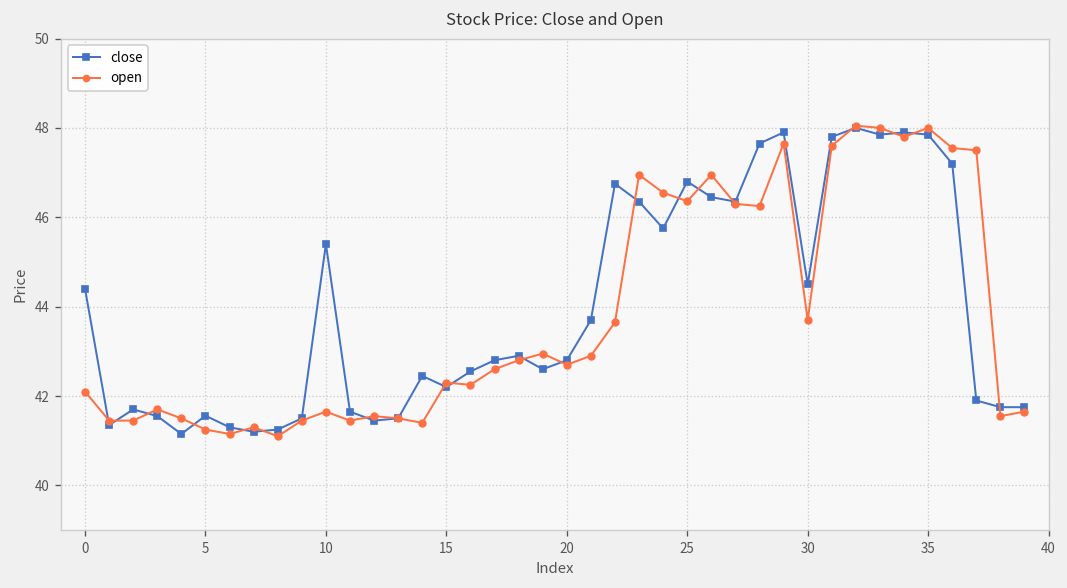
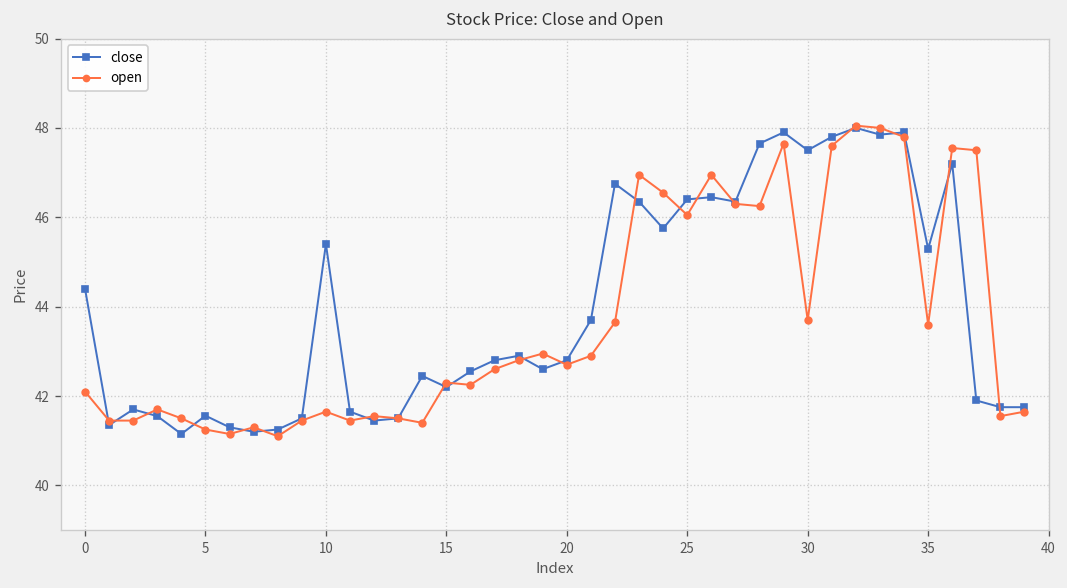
  {
    "close": {
      "0": 44.4,
      "5": 41.6,
      "10": 45.4,
      "15": 42.2,
      "20": 42.8,
-     "25": 46.8,
-     "30": 44.5,
-     "35": 47.9
+     "25": 46.4,
+     "30": 47.5,
+     "35": 45.3
    },
    "open": {
      "0": 42.1,
      "5": 41.3,
      "10": 41.7,
      "15": 42.3,
      "20": 42.7,
-     "25": 46.4,
+     "25": 46.1,
      "30": 43.7,
-     "35": 48.0
+     "35": 43.6
    }
  }
